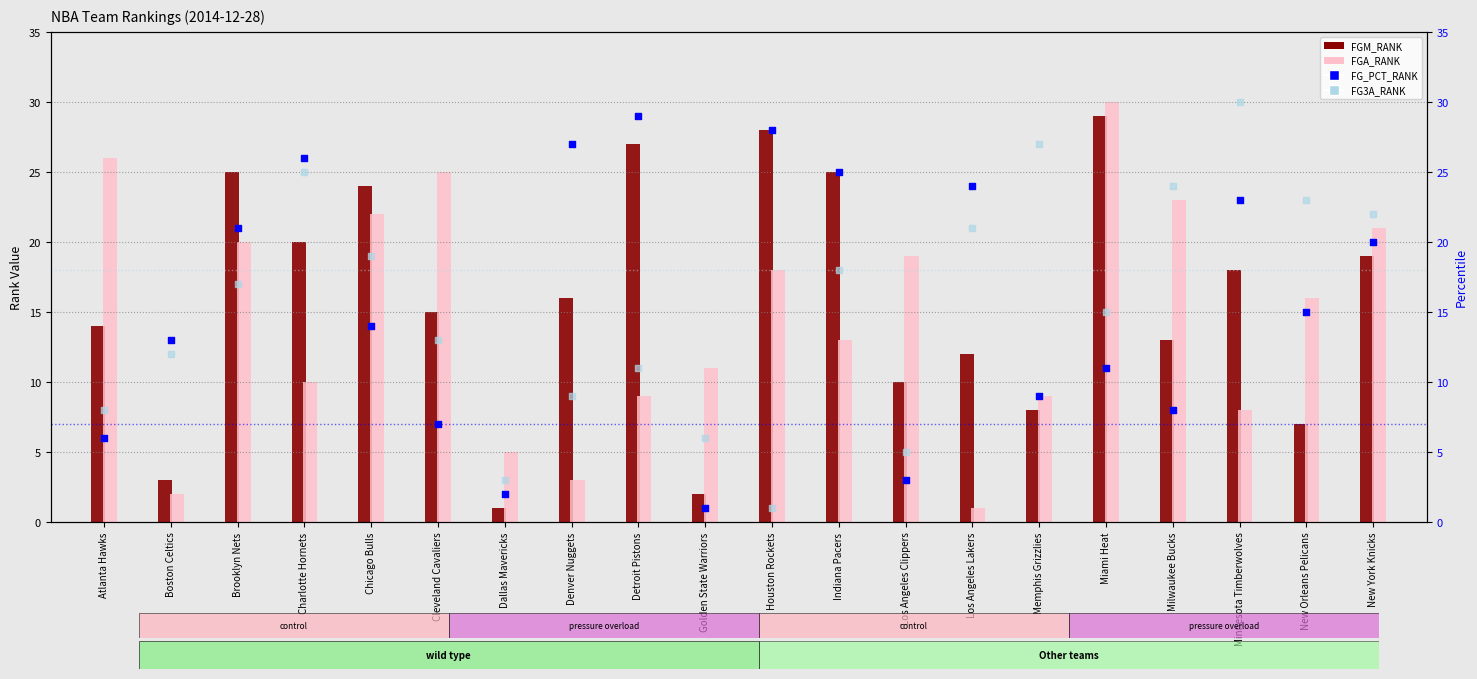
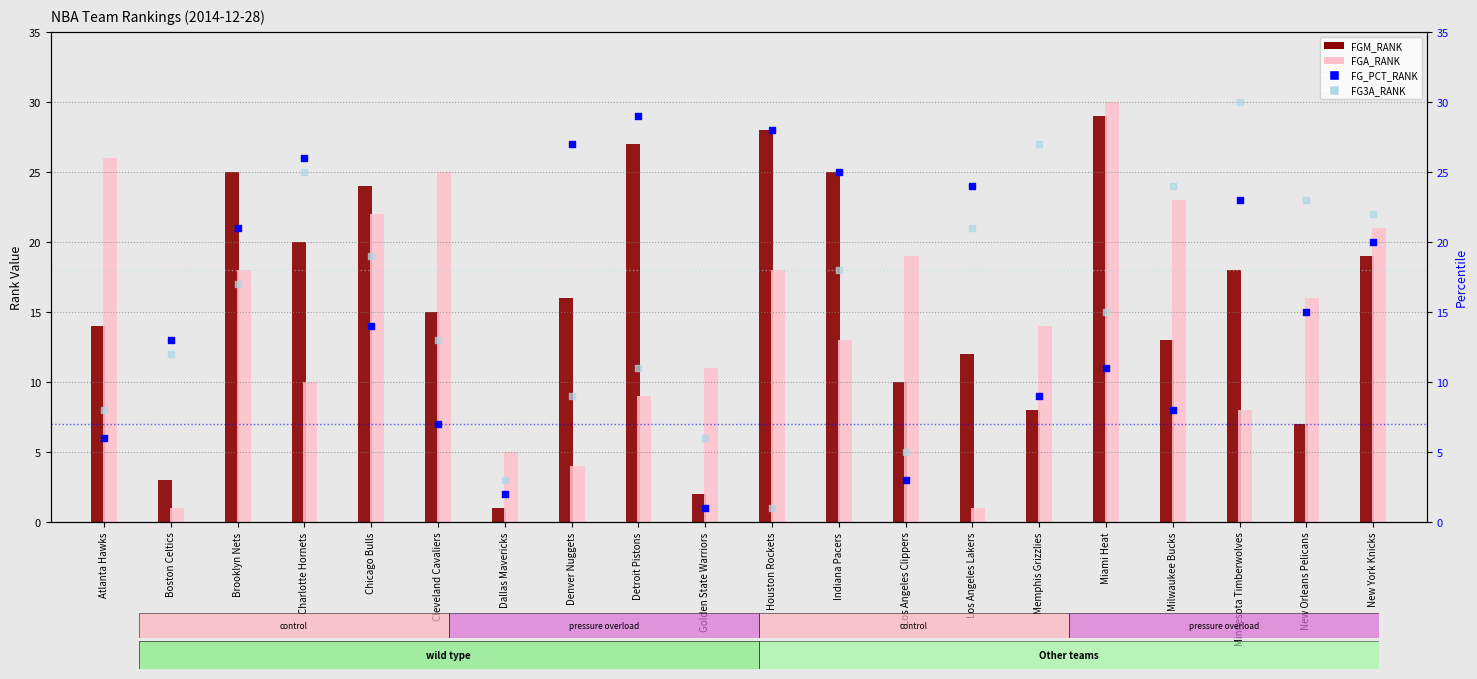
  {
    "FGM_RANK": {
      "Atlanta Hawks": 14,
      "Boston Celtics": 3,
      "Brooklyn Nets": 25,
      "Charlotte Hornets": 20,
      "Chicago Bulls": 24,
      "Cleveland Cavaliers": 15,
      "Dallas Mavericks": 1,
      "Denver Nuggets": 16,
      "Detroit Pistons": 27,
      "Golden State Warriors": 2,
      "Houston Rockets": 28,
      "Indiana Pacers": 25,
      "Los Angeles Clippers": 10,
      "Los Angeles Lakers": 12,
      "Memphis Grizzlies": 8,
      "Miami Heat": 29,
      "Milwaukee Bucks": 13,
      "Minnesota Timberwolves": 18,
      "New Orleans Pelicans": 7,
      "New York Knicks": 19
    },
    "FGA_RANK": {
      "Atlanta Hawks": 26,
-     "Boston Celtics": 2,
-     "Brooklyn Nets": 20,
+     "Boston Celtics": 1,
+     "Brooklyn Nets": 18,
      "Charlotte Hornets": 10,
      "Chicago Bulls": 22,
      "Cleveland Cavaliers": 25,
      "Dallas Mavericks": 5,
-     "Denver Nuggets": 3,
+     "Denver Nuggets": 4,
      "Detroit Pistons": 9,
      "Golden State Warriors": 11,
      "Houston Rockets": 18,
      "Indiana Pacers": 13,
      "Los Angeles Clippers": 19,
      "Los Angeles Lakers": 1,
-     "Memphis Grizzlies": 9,
+     "Memphis Grizzlies": 14,
      "Miami Heat": 30,
      "Milwaukee Bucks": 23,
      "Minnesota Timberwolves": 8,
      "New Orleans Pelicans": 16,
      "New York Knicks": 21
    }
  }
